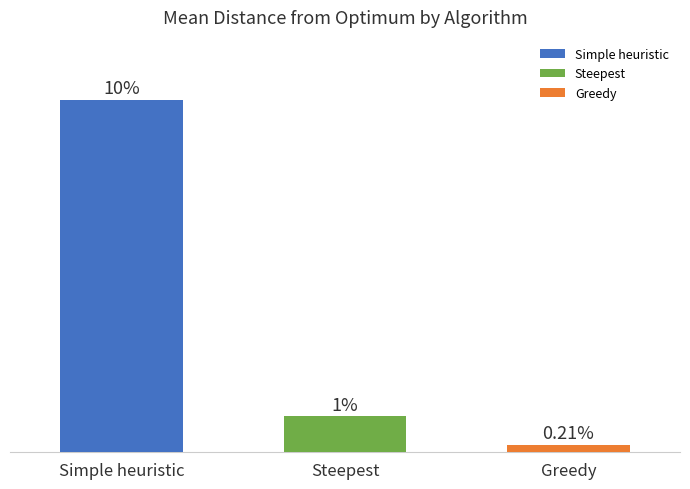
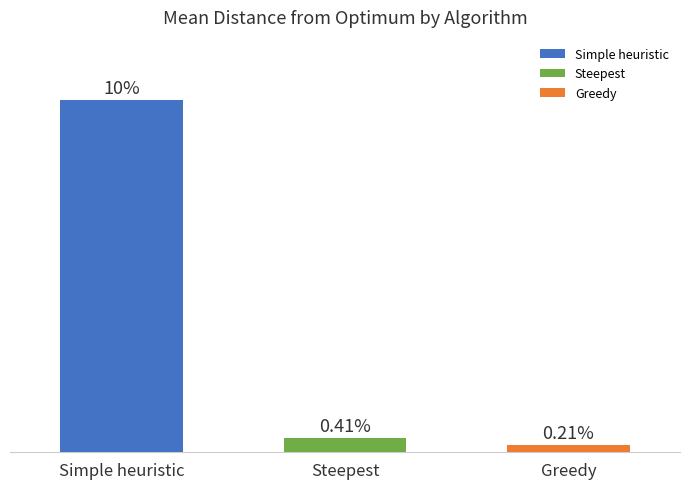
  {
    "Simple heuristic": "10%",
-   "Steepest": "1%",
+   "Steepest": "0.41%",
    "Greedy": "0.21%"
  }
